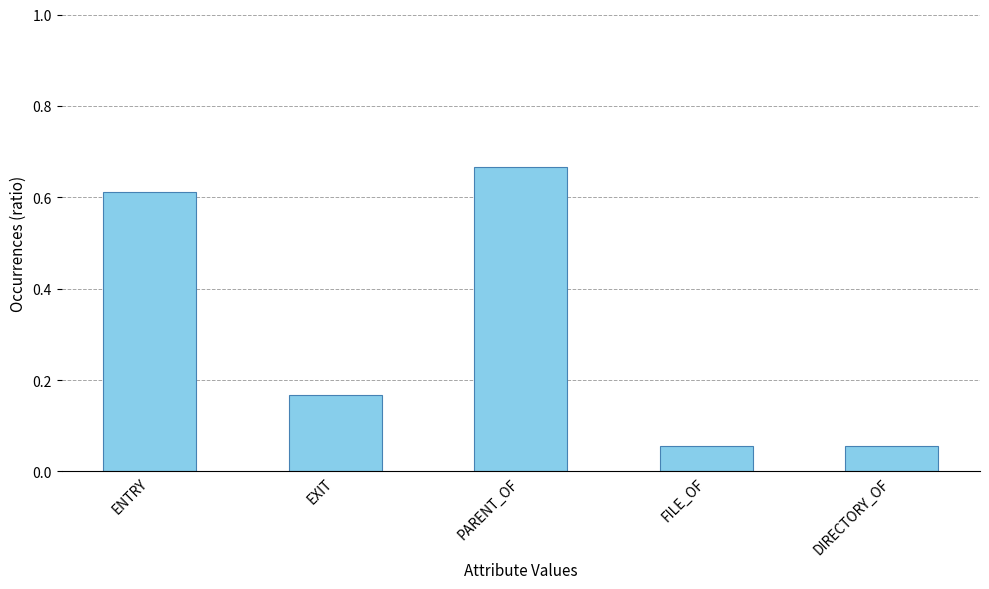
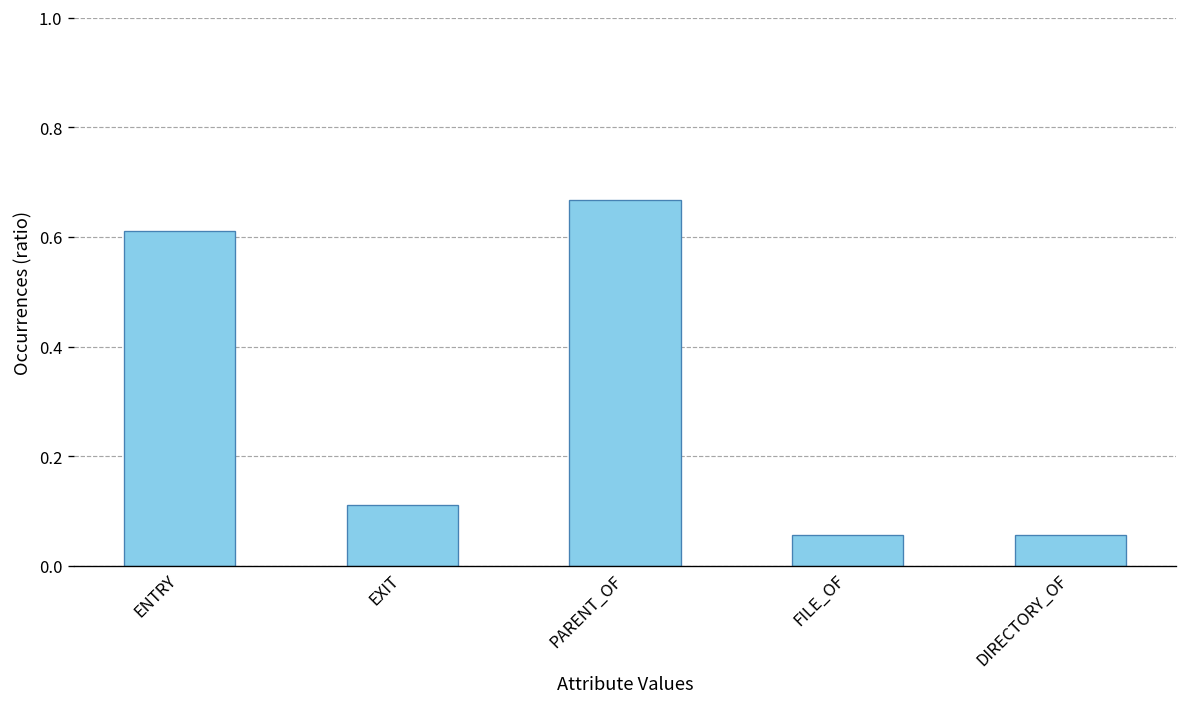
  {
    "ENTRY": 0.61,
-   "EXIT": 0.17,
+   "EXIT": 0.11,
    "PARENT_OF": 0.67,
    "FILE_OF": 0.06,
    "DIRECTORY_OF": 0.06
  }
